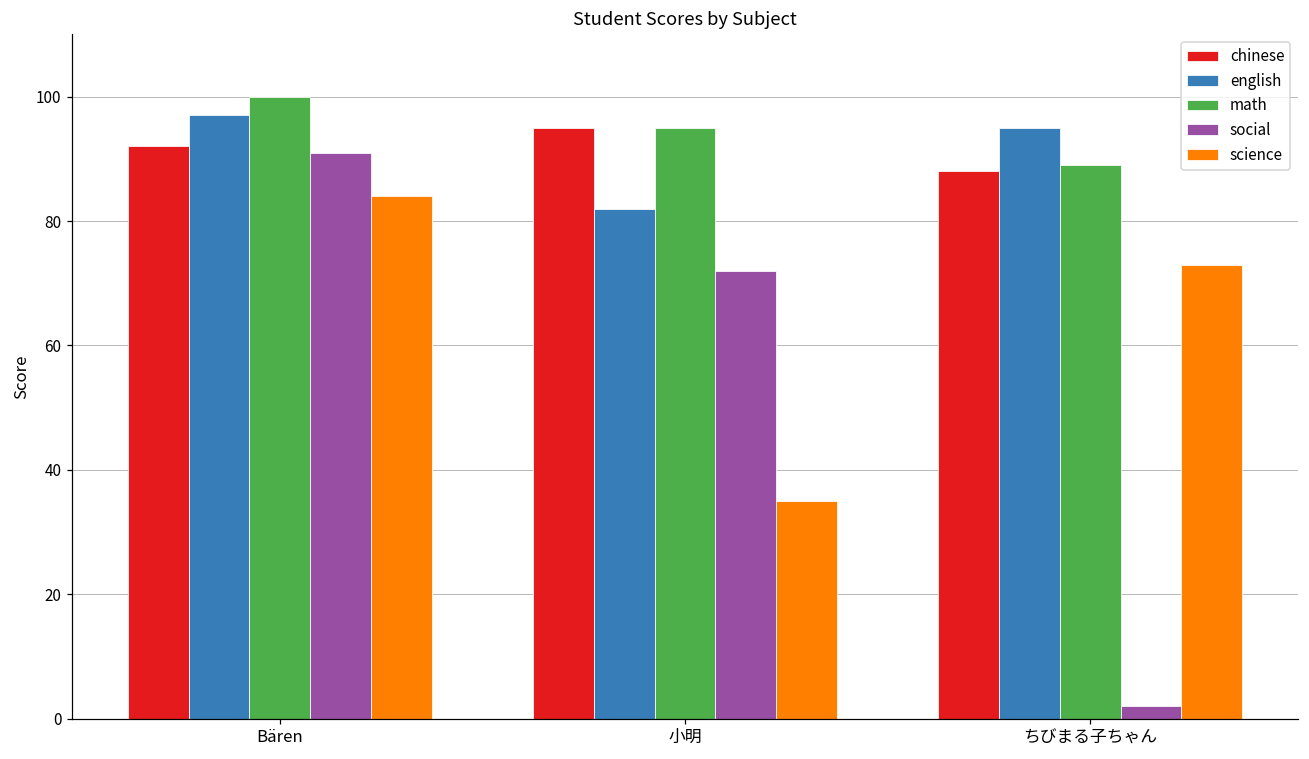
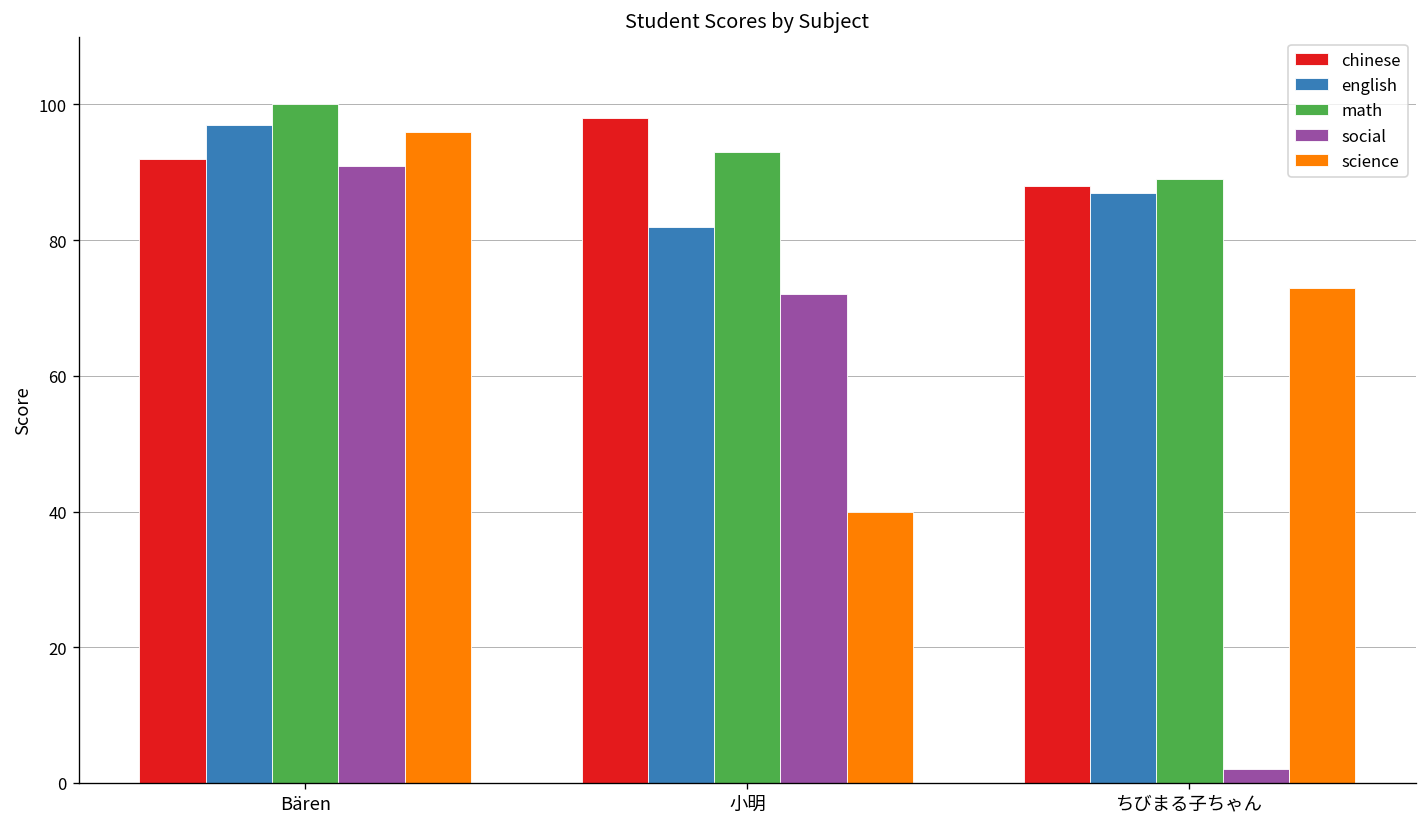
  {
    "chinese": {
      "Bären": 92,
-     "小明": 95,
+     "小明": 98,
      "ちびまる子ちゃん": 88
    },
    "english": {
      "Bären": 97,
      "小明": 82,
-     "ちびまる子ちゃん": 95
+     "ちびまる子ちゃん": 87
    },
    "math": {
      "Bären": 100,
-     "小明": 95,
+     "小明": 93,
      "ちびまる子ちゃん": 89
    },
    "social": {
      "Bären": 91,
      "小明": 72,
      "ちびまる子ちゃん": 2
    },
    "science": {
-     "Bären": 84,
-     "小明": 35,
+     "Bären": 96,
+     "小明": 40,
      "ちびまる子ちゃん": 73
    }
  }
